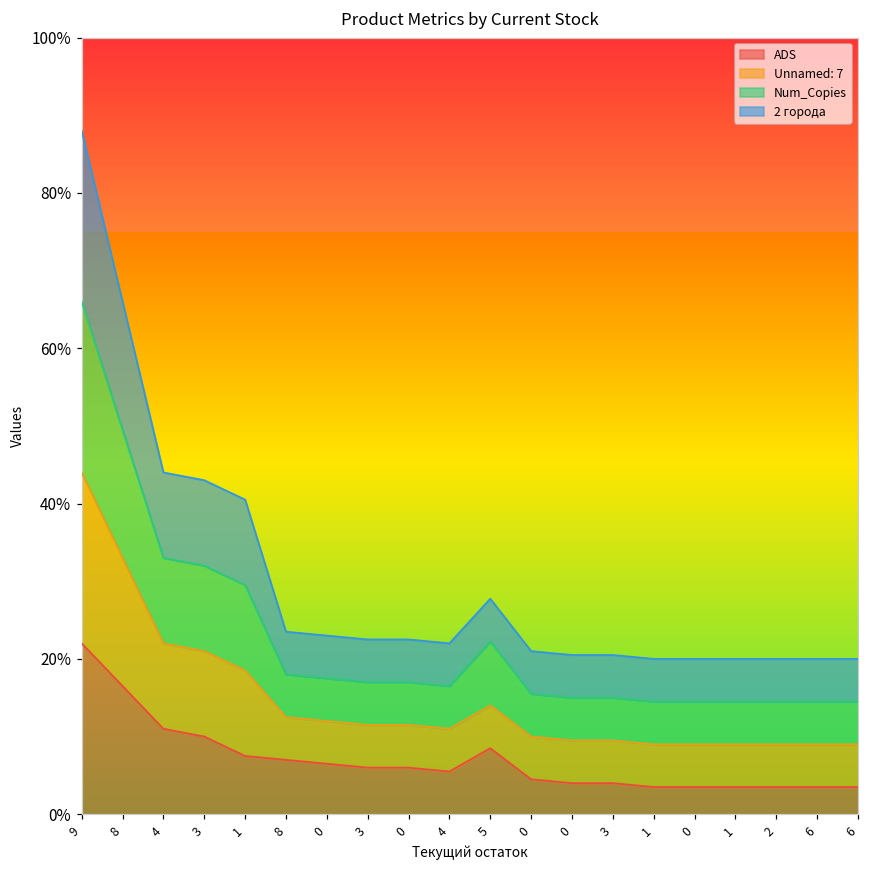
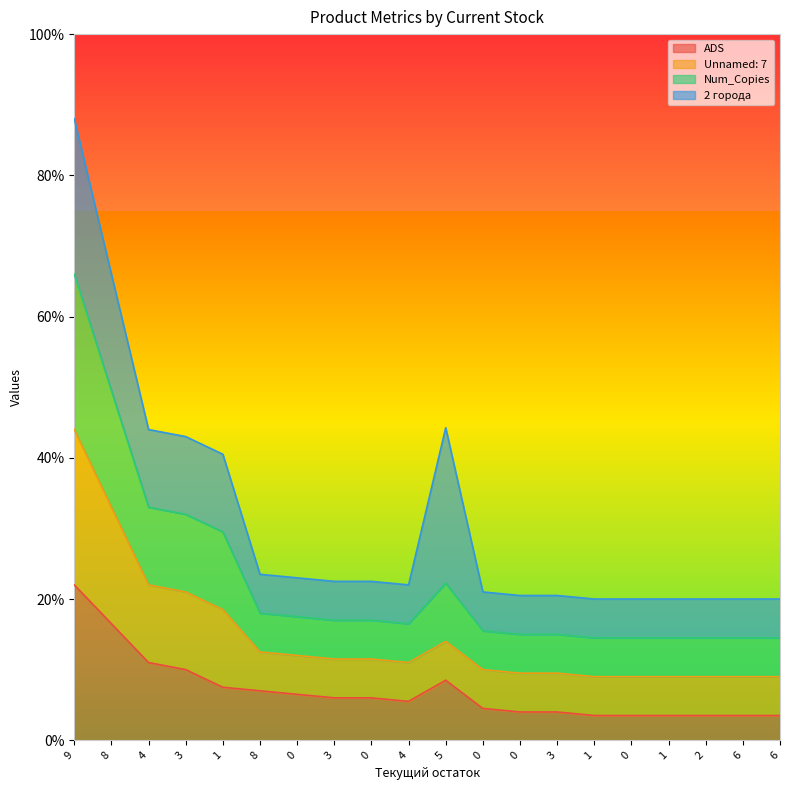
  {
    "ADS": {
      "9": "22%",
      "5": "9%",
      "2": "4%"
    },
    "Unnamed: 7": {
      "9": "22%",
      "5": "6%",
      "2": "5%"
    },
    "Num_Copies": {
      "9": "22%",
      "5": "8%",
      "2": "5%"
    },
    "2 города": {
      "9": "22%",
-     "5": "5%",
+     "5": "22%",
      "2": "5%"
    }
  }
